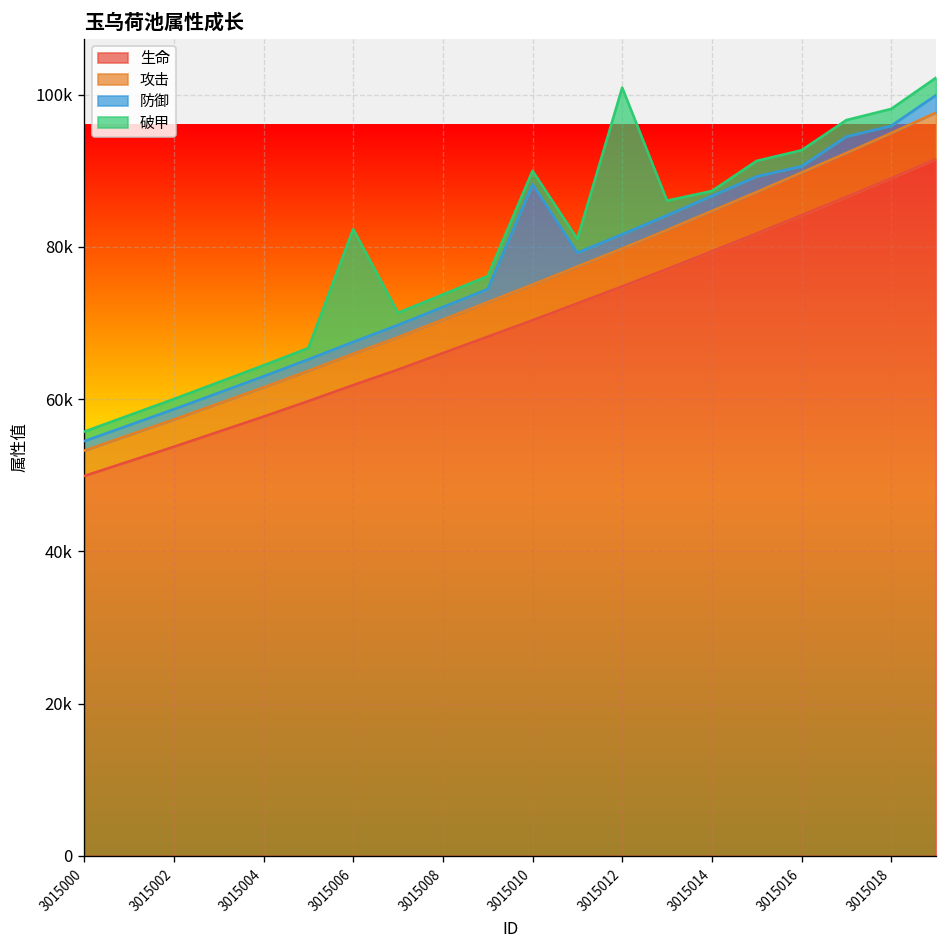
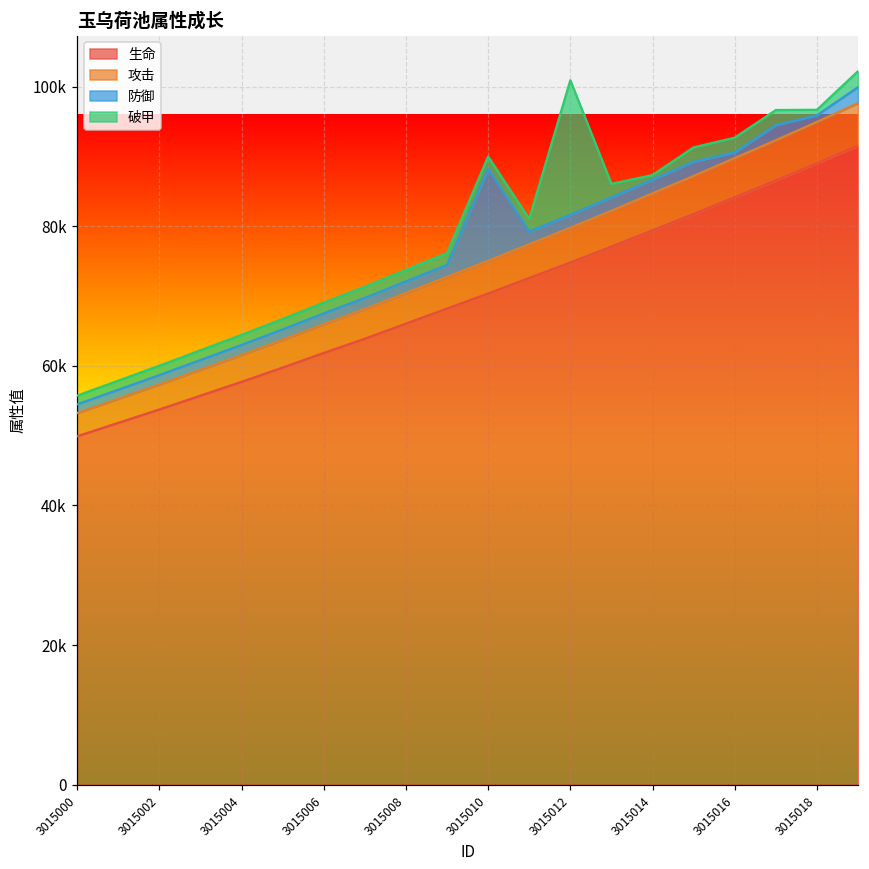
  {
    "防御": {
      "3015000": 1000,
      "3015002": 1000,
      "3015004": 1000,
      "3015006": 2000,
      "3015008": 2000,
      "3015010": 13000,
      "3015012": 2000,
      "3015014": 2000,
      "3015016": 1000,
      "3015018": 1000
    },
    "破甲": {
      "3015000": 1000,
      "3015002": 1000,
      "3015004": 1000,
-     "3015006": 15000,
+     "3015006": 2000,
      "3015008": 2000,
      "3015010": 2000,
      "3015012": 19000,
      "3015014": 1000,
      "3015016": 2000,
-     "3015018": 2000
+     "3015018": 1000
    }
  }
